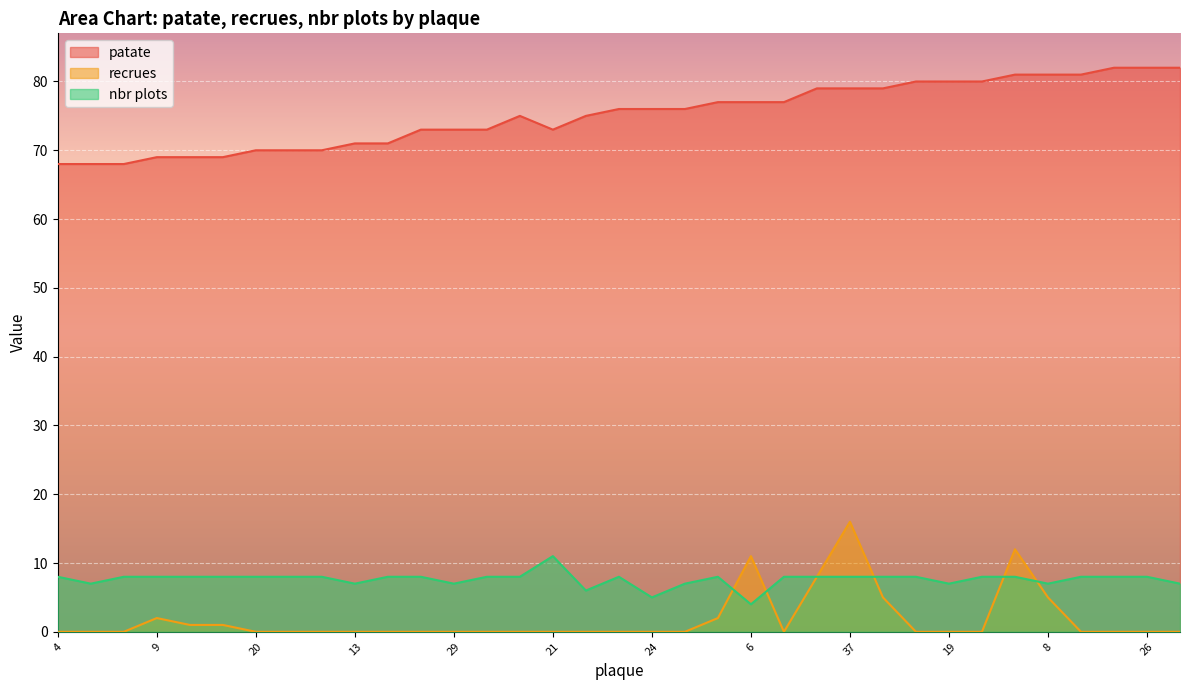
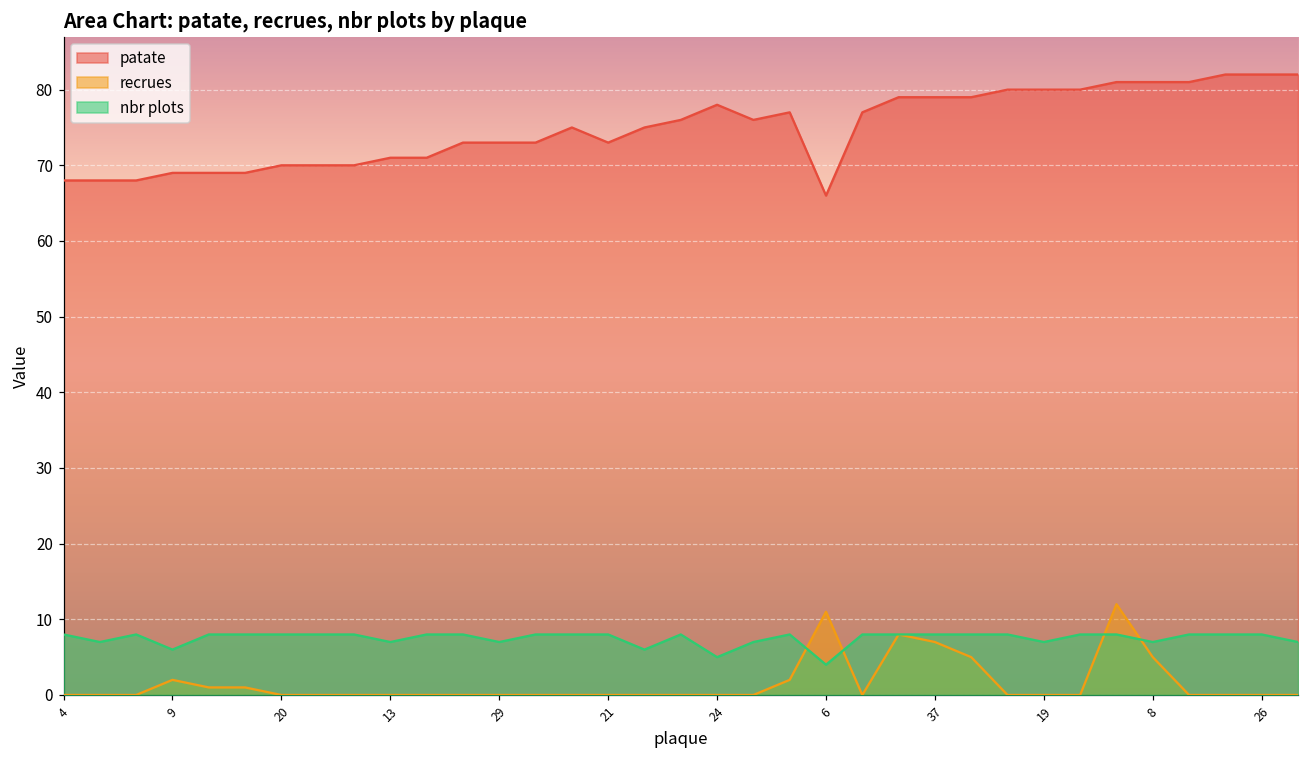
  {
    "patate": {
      "9": 69,
      "21": 73,
-     "24": 76,
-     "6": 77,
+     "24": 78,
+     "6": 66,
      "37": 79
    },
    "recrues": {
      "9": 2,
      "21": 0,
      "24": 0,
      "6": 11,
-     "37": 16
+     "37": 7
    },
    "nbr plots": {
-     "9": 8,
-     "21": 11,
+     "9": 6,
+     "21": 8,
      "24": 5,
      "6": 4,
      "37": 8
    }
  }
